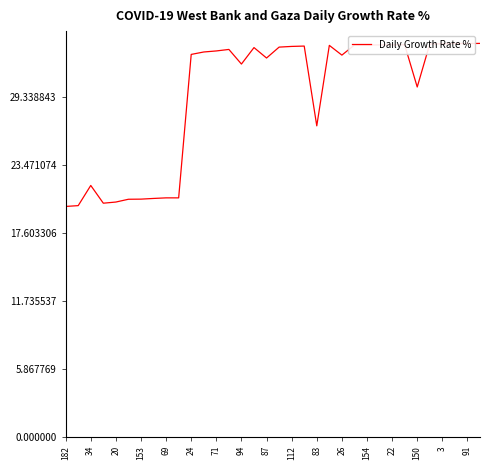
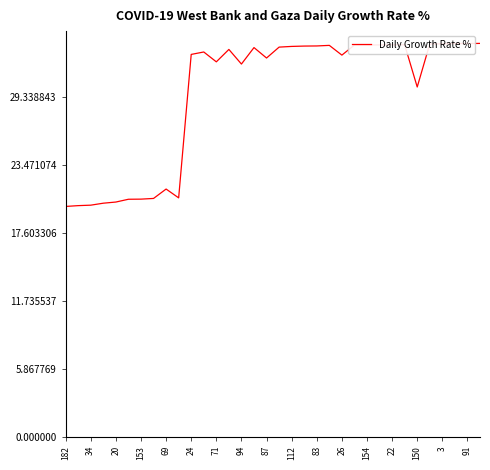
  {
    "182": 19.9,
-   "34": 21.7,
+   "34": 20.0,
    "20": 20.3,
    "153": 20.5,
-   "69": 20.6,
+   "69": 21.4,
    "24": 33.0,
-   "71": 33.3,
+   "71": 32.4,
    "94": 32.2,
    "87": 32.7,
    "112": 33.7,
-   "83": 26.8,
+   "83": 33.7,
    "26": 32.9,
    "150": 30.2
  }
